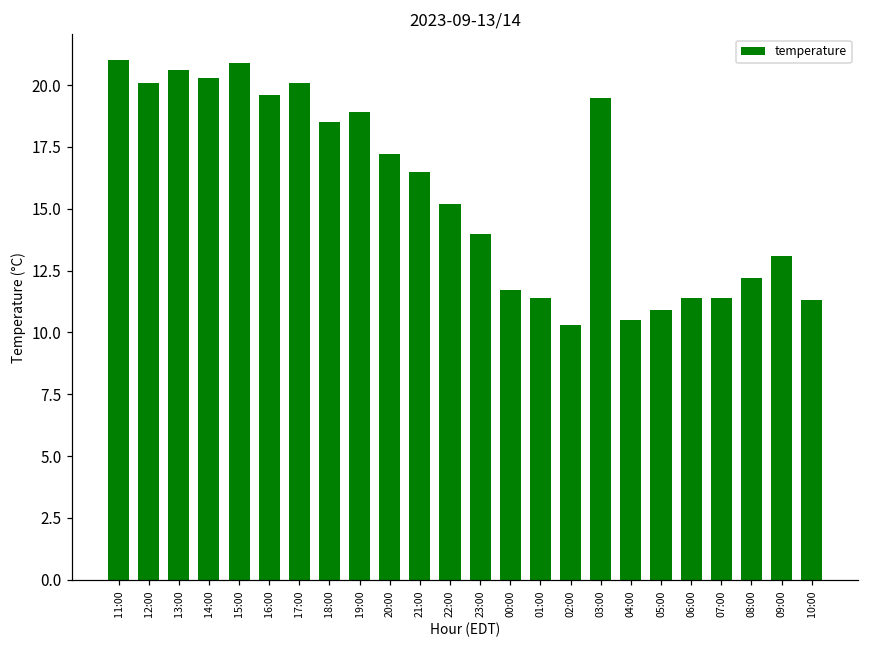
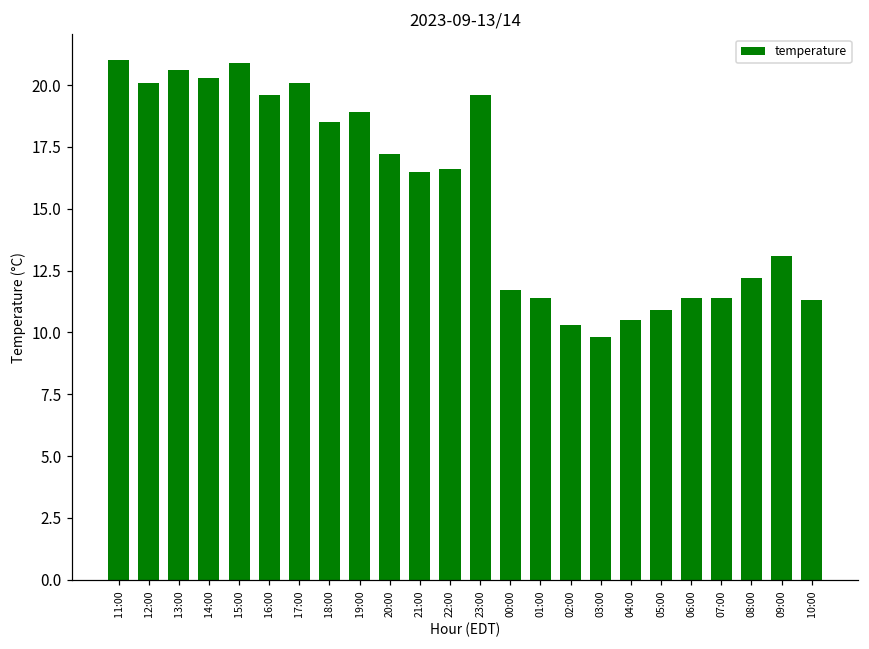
  {
    "11:00": 21.0,
    "12:00": 20.1,
    "13:00": 20.6,
    "14:00": 20.3,
    "15:00": 20.9,
    "16:00": 19.6,
    "17:00": 20.1,
    "18:00": 18.5,
    "19:00": 18.9,
    "20:00": 17.2,
    "21:00": 16.5,
-   "22:00": 15.2,
-   "23:00": 14.0,
+   "22:00": 16.6,
+   "23:00": 19.6,
    "00:00": 11.7,
    "01:00": 11.4,
    "02:00": 10.3,
-   "03:00": 19.5,
+   "03:00": 9.8,
    "04:00": 10.5,
    "05:00": 10.9,
    "06:00": 11.4,
    "07:00": 11.4,
    "08:00": 12.2,
    "09:00": 13.1,
    "10:00": 11.3
  }
